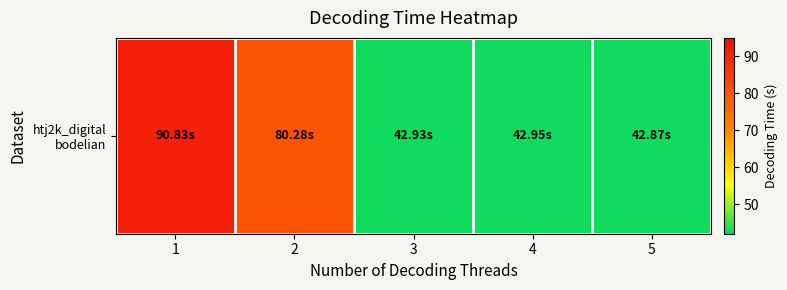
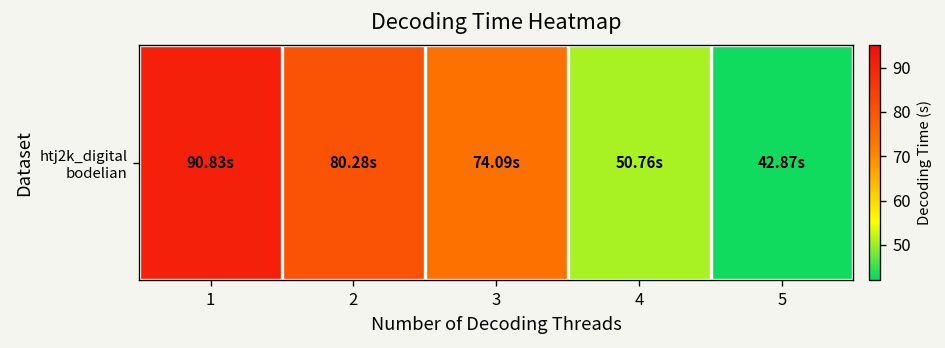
  {
    "htj2k_digital bodelian": {
      "1": "90.83s",
      "2": "80.28s",
-     "3": "42.93s",
-     "4": "42.95s",
+     "3": "74.09s",
+     "4": "50.76s",
      "5": "42.87s"
    }
  }
